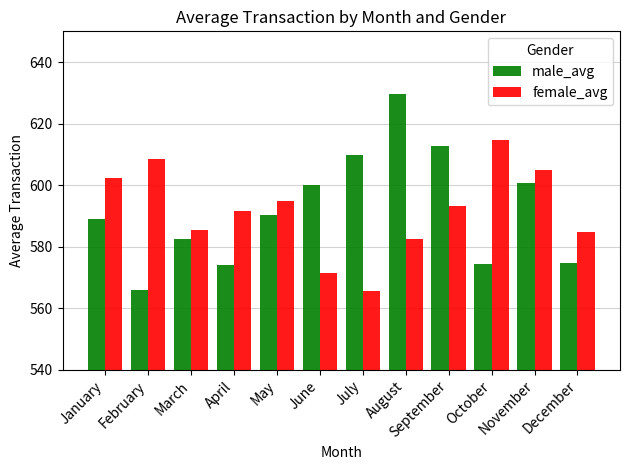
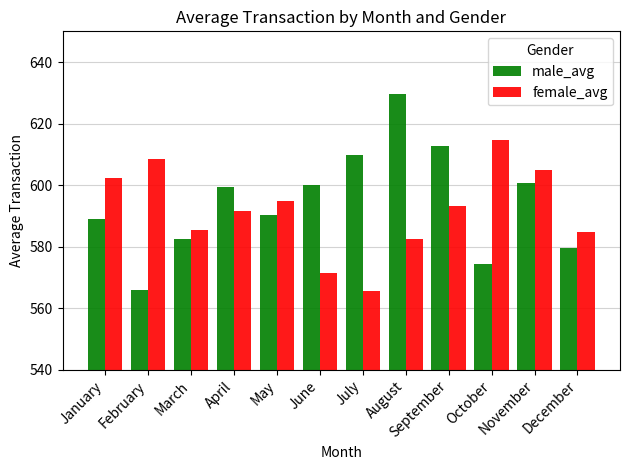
  {
    "male_avg": {
      "January": 589,
      "February": 566,
      "March": 582,
-     "April": 574,
+     "April": 599,
      "May": 590,
      "June": 600,
      "July": 610,
      "August": 630,
      "September": 613,
      "October": 574,
      "November": 601,
-     "December": 575
+     "December": 580
    },
    "female_avg": {
      "January": 602,
      "February": 608,
      "March": 585,
      "April": 592,
      "May": 595,
      "June": 571,
      "July": 566,
      "August": 582,
      "September": 593,
      "October": 615,
      "November": 605,
      "December": 585
    }
  }
